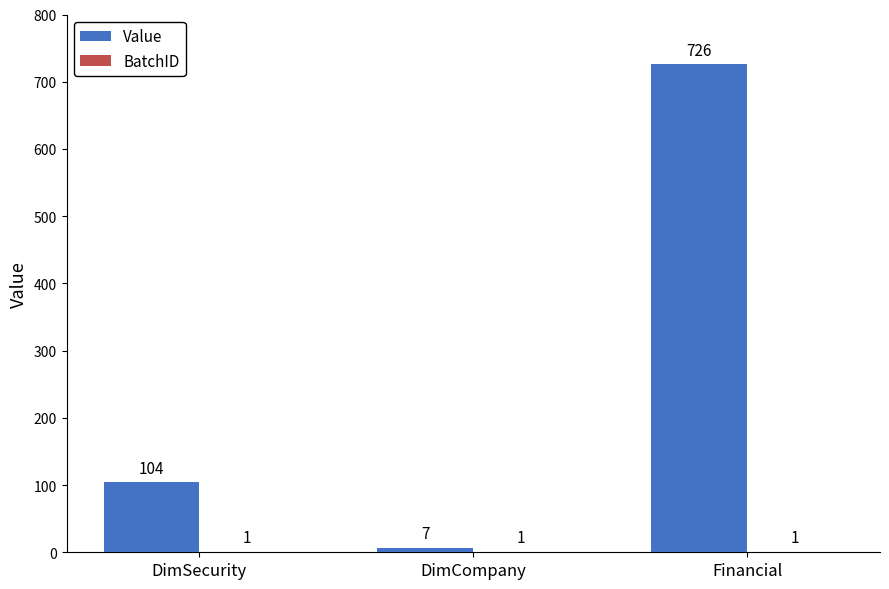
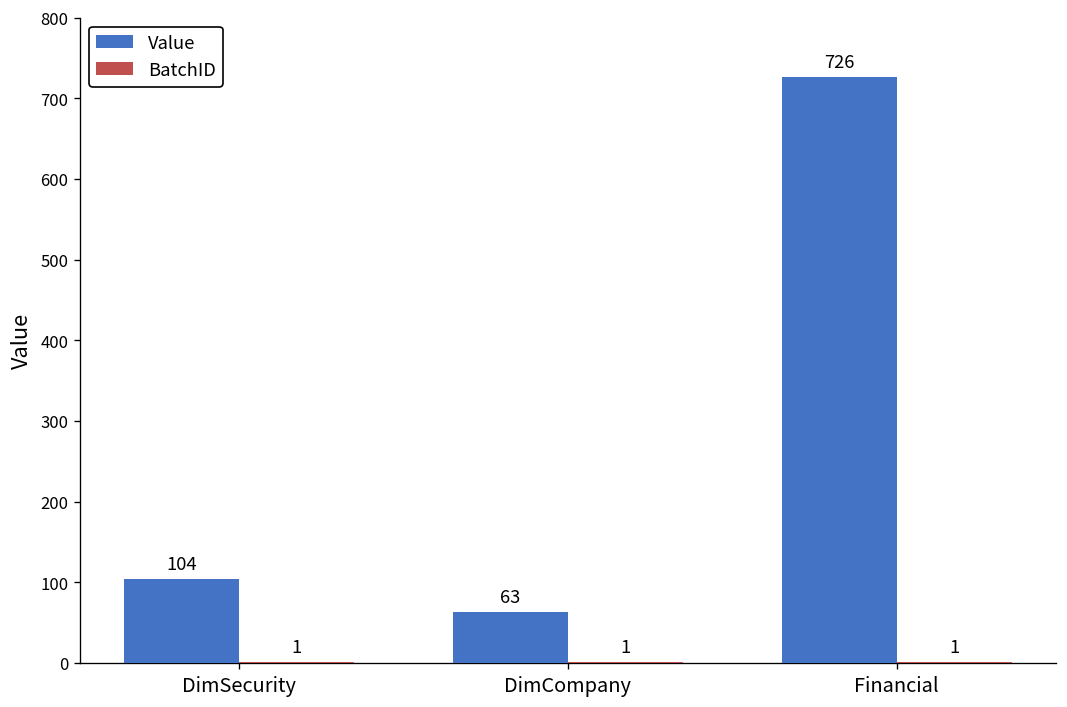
  {
    "Value": {
      "DimSecurity": 104,
-     "DimCompany": 7,
+     "DimCompany": 63,
      "Financial": 726
    },
    "BatchID": {
      "DimSecurity": 1,
      "DimCompany": 1,
      "Financial": 1
    }
  }
